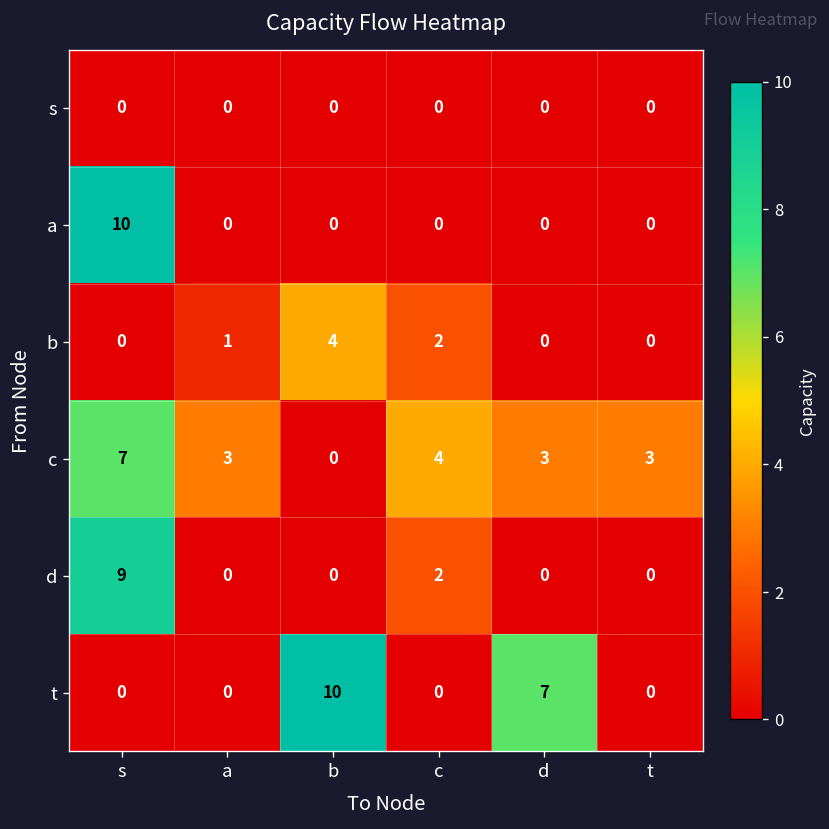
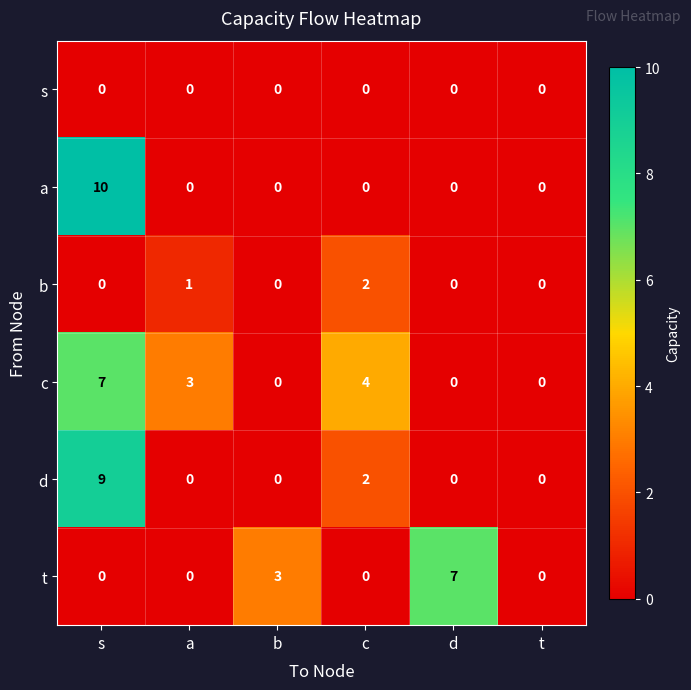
  {
    "s": {
      "s": 0,
      "a": 0,
      "b": 0,
      "c": 0,
      "d": 0,
      "t": 0
    },
    "a": {
      "s": 10,
      "a": 0,
      "b": 0,
      "c": 0,
      "d": 0,
      "t": 0
    },
    "b": {
      "s": 0,
      "a": 1,
-     "b": 4,
+     "b": 0,
      "c": 2,
      "d": 0,
      "t": 0
    },
    "c": {
      "s": 7,
      "a": 3,
      "b": 0,
      "c": 4,
-     "d": 3,
-     "t": 3
+     "d": 0,
+     "t": 0
    },
    "d": {
      "s": 9,
      "a": 0,
      "b": 0,
      "c": 2,
      "d": 0,
      "t": 0
    },
    "t": {
      "s": 0,
      "a": 0,
-     "b": 10,
+     "b": 3,
      "c": 0,
      "d": 7,
      "t": 0
    }
  }
